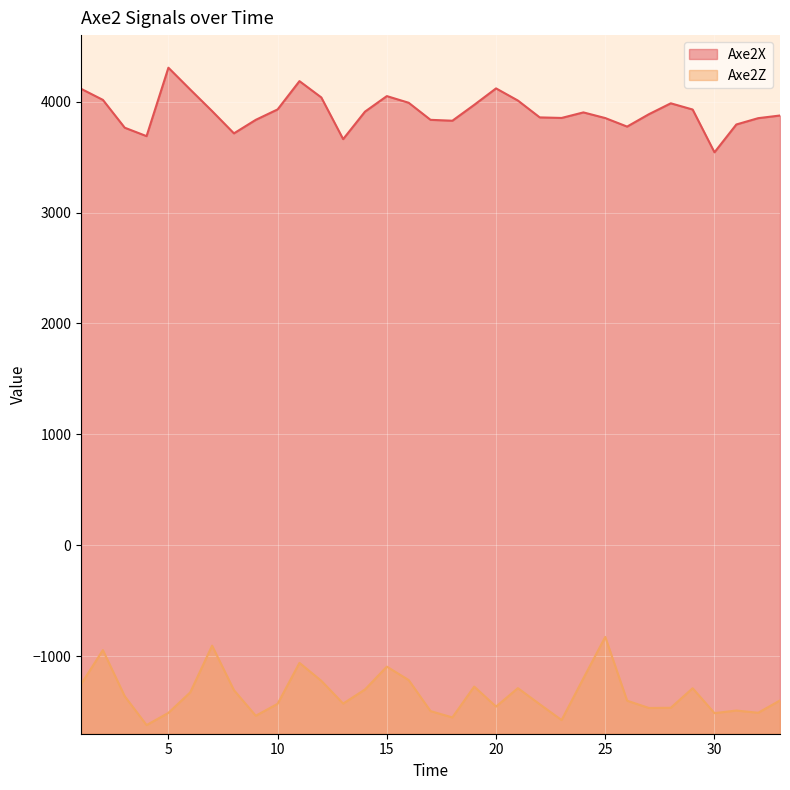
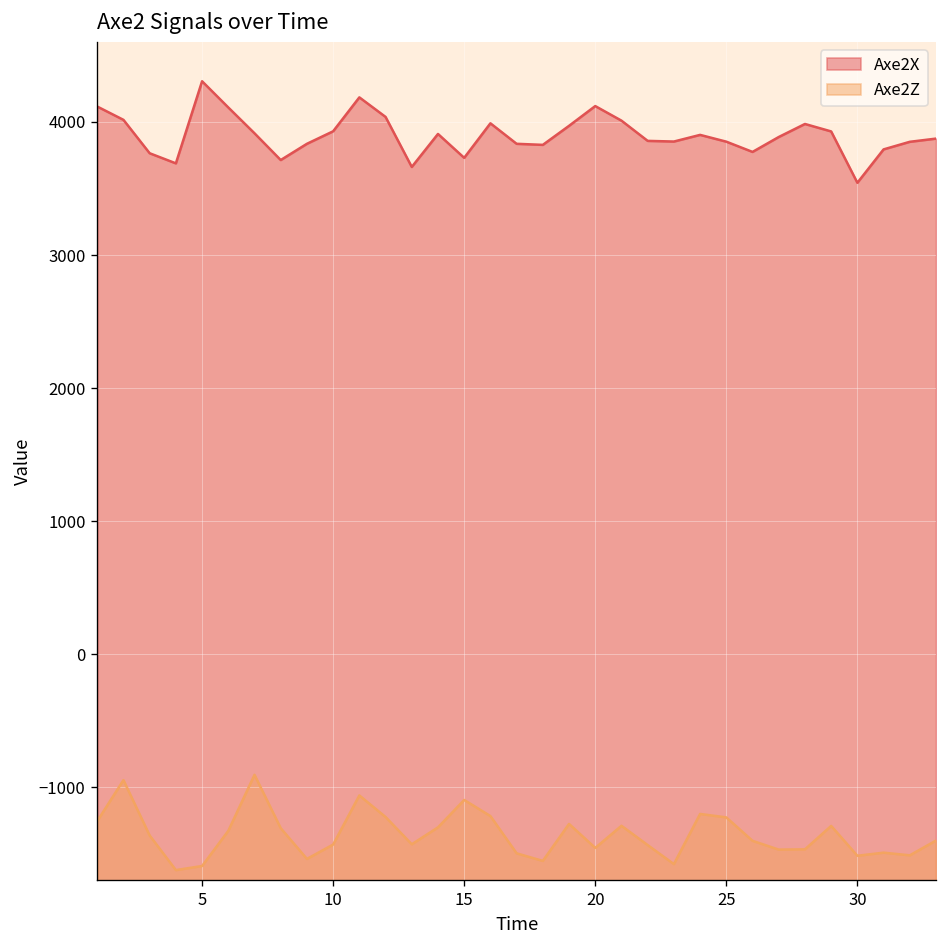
  {
    "Axe2X": {
      "5": 4310,
      "10": 3930,
-     "15": 4050,
+     "15": 3730,
      "20": 4120,
      "25": 3850,
      "30": 3540
    },
    "Axe2Z": {
-     "5": -1510,
+     "5": -1590,
      "10": -1430,
      "15": -1100,
      "20": -1460,
-     "25": -830,
+     "25": -1230,
      "30": -1510
    }
  }
